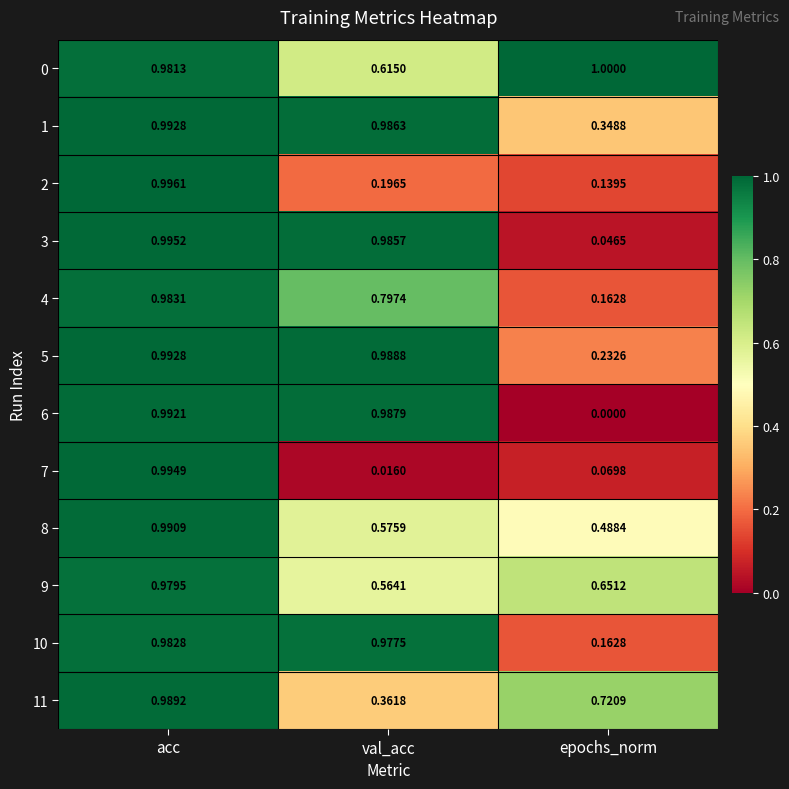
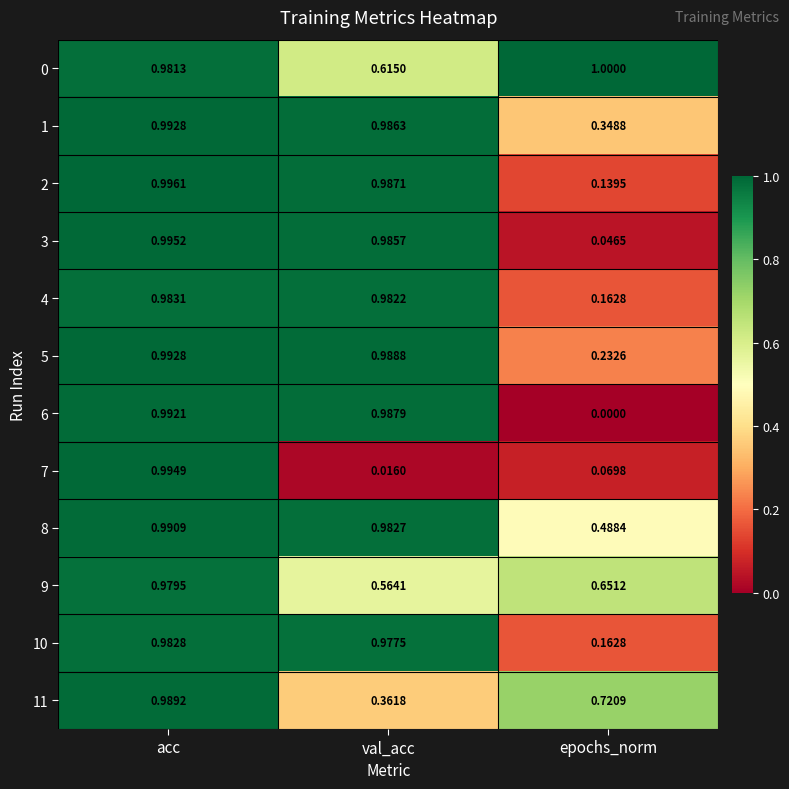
  {
    "0": {
      "acc": 0.9813,
      "val_acc": 0.6150,
      "epochs_norm": 1.0000
    },
    "1": {
      "acc": 0.9928,
      "val_acc": 0.9863,
      "epochs_norm": 0.3488
    },
    "2": {
      "acc": 0.9961,
-     "val_acc": 0.1965,
+     "val_acc": 0.9871,
      "epochs_norm": 0.1395
    },
    "3": {
      "acc": 0.9952,
      "val_acc": 0.9857,
      "epochs_norm": 0.0465
    },
    "4": {
      "acc": 0.9831,
-     "val_acc": 0.7974,
+     "val_acc": 0.9822,
      "epochs_norm": 0.1628
    },
    "5": {
      "acc": 0.9928,
      "val_acc": 0.9888,
      "epochs_norm": 0.2326
    },
    "6": {
      "acc": 0.9921,
      "val_acc": 0.9879,
      "epochs_norm": 0.0000
    },
    "7": {
      "acc": 0.9949,
      "val_acc": 0.0160,
      "epochs_norm": 0.0698
    },
    "8": {
      "acc": 0.9909,
-     "val_acc": 0.5759,
+     "val_acc": 0.9827,
      "epochs_norm": 0.4884
    },
    "9": {
      "acc": 0.9795,
      "val_acc": 0.5641,
      "epochs_norm": 0.6512
    },
    "10": {
      "acc": 0.9828,
      "val_acc": 0.9775,
      "epochs_norm": 0.1628
    },
    "11": {
      "acc": 0.9892,
      "val_acc": 0.3618,
      "epochs_norm": 0.7209
    }
  }
